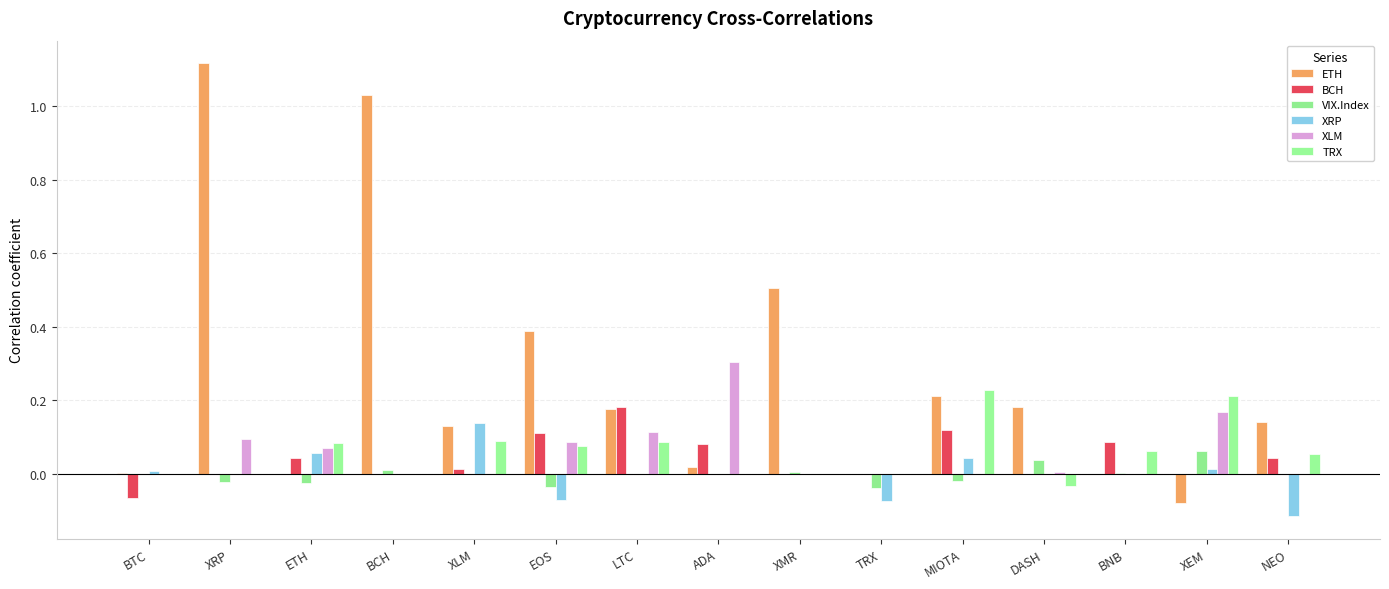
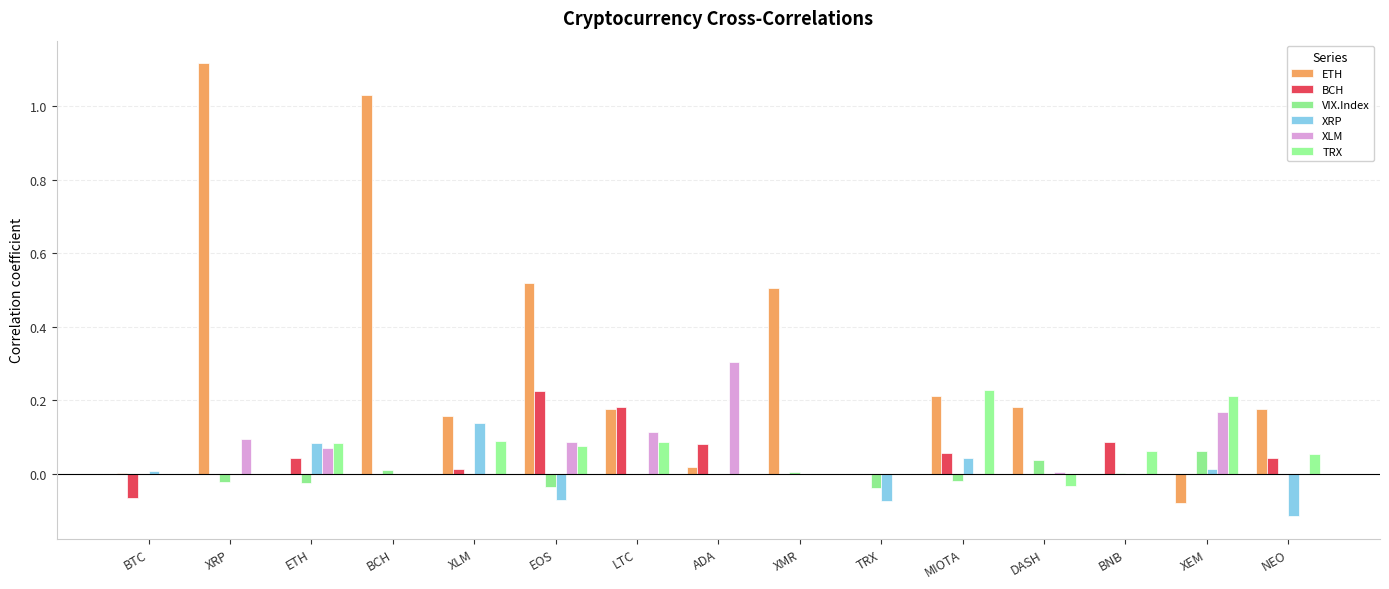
  {
    "ETH": {
      "XRP": 1.12,
      "ETH": 0.00,
      "BCH": 1.03,
-     "XLM": 0.13,
-     "EOS": 0.39,
+     "XLM": 0.16,
+     "EOS": 0.52,
      "LTC": 0.18,
      "ADA": 0.02,
      "XMR": 0.51,
      "TRX": 0.00,
      "MIOTA": 0.21,
      "DASH": 0.18,
      "BNB": 0.00,
      "XEM": -0.08,
-     "NEO": 0.14
+     "NEO": 0.18
    },
    "BCH": {
      "BTC": -0.07,
      "XRP": 0.00,
      "ETH": 0.04,
      "BCH": 0.00,
      "XLM": 0.01,
-     "EOS": 0.11,
+     "EOS": 0.23,
      "LTC": 0.18,
      "ADA": 0.08,
      "XMR": 0.00,
-     "MIOTA": 0.12,
+     "MIOTA": 0.06,
      "DASH": 0.00,
      "BNB": 0.09,
      "XEM": 0.00,
      "NEO": 0.04
    },
    "XRP": {
      "BTC": 0.01,
      "XRP": 0.00,
-     "ETH": 0.06,
+     "ETH": 0.08,
      "BCH": 0.00,
      "XLM": 0.14,
      "EOS": -0.07,
      "LTC": 0.00,
      "ADA": 0.00,
      "XMR": 0.00,
      "TRX": -0.07,
      "MIOTA": 0.04,
      "DASH": 0.00,
      "BNB": 0.00,
      "XEM": 0.01,
      "NEO": -0.12
    },
    "XLM": {
      "BTC": 0.00,
      "XRP": 0.10,
      "ETH": 0.07,
      "BCH": 0.00,
      "XLM": 0.00,
      "EOS": 0.09,
      "LTC": 0.11,
      "ADA": 0.30,
      "XMR": 0.00,
      "TRX": 0.00,
      "MIOTA": 0.00,
      "BNB": 0.00,
      "XEM": 0.17,
      "NEO": 0.00
    }
  }
